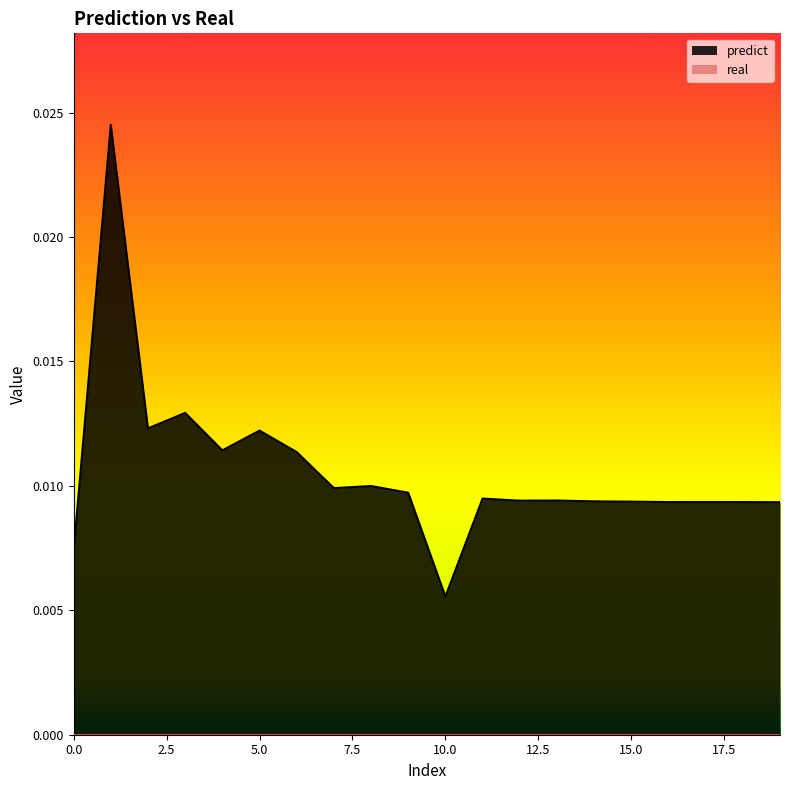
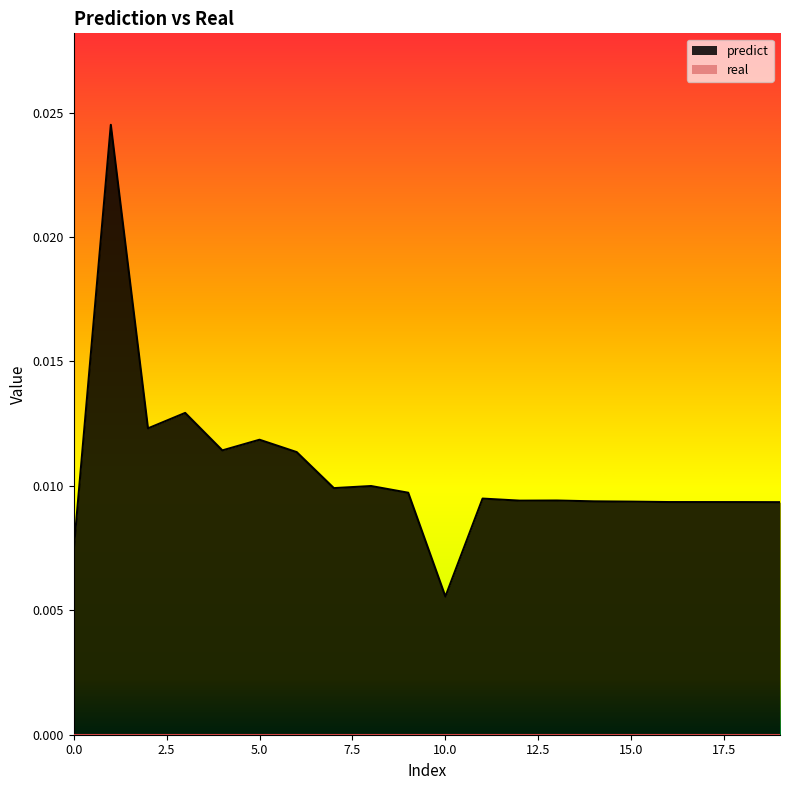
  {
    "predict": {
      "0.0": 0.0074,
-     "5.0": 0.0122,
+     "5.0": 0.0119,
      "10.0": 0.0056,
      "15.0": 0.0094
    },
    "real": {
      "0.0": 0.0000,
      "5.0": 0.0000,
      "10.0": 0.0000,
      "15.0": 0.0000
    }
  }
